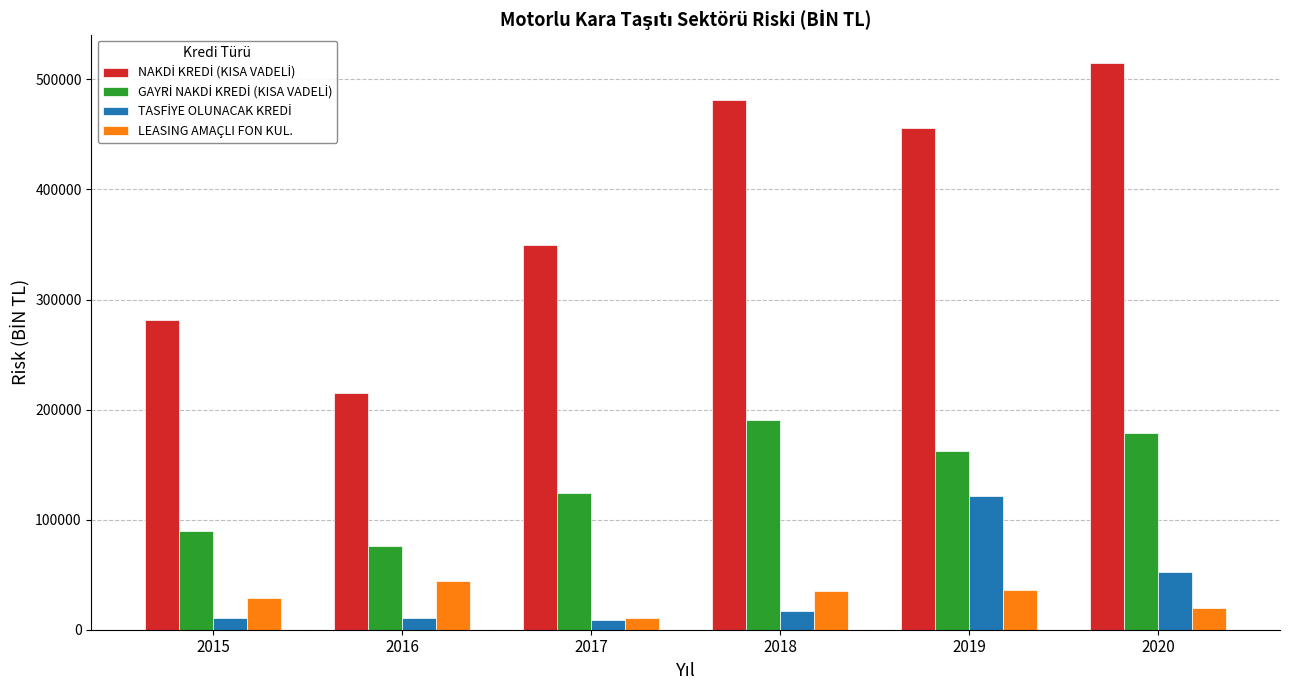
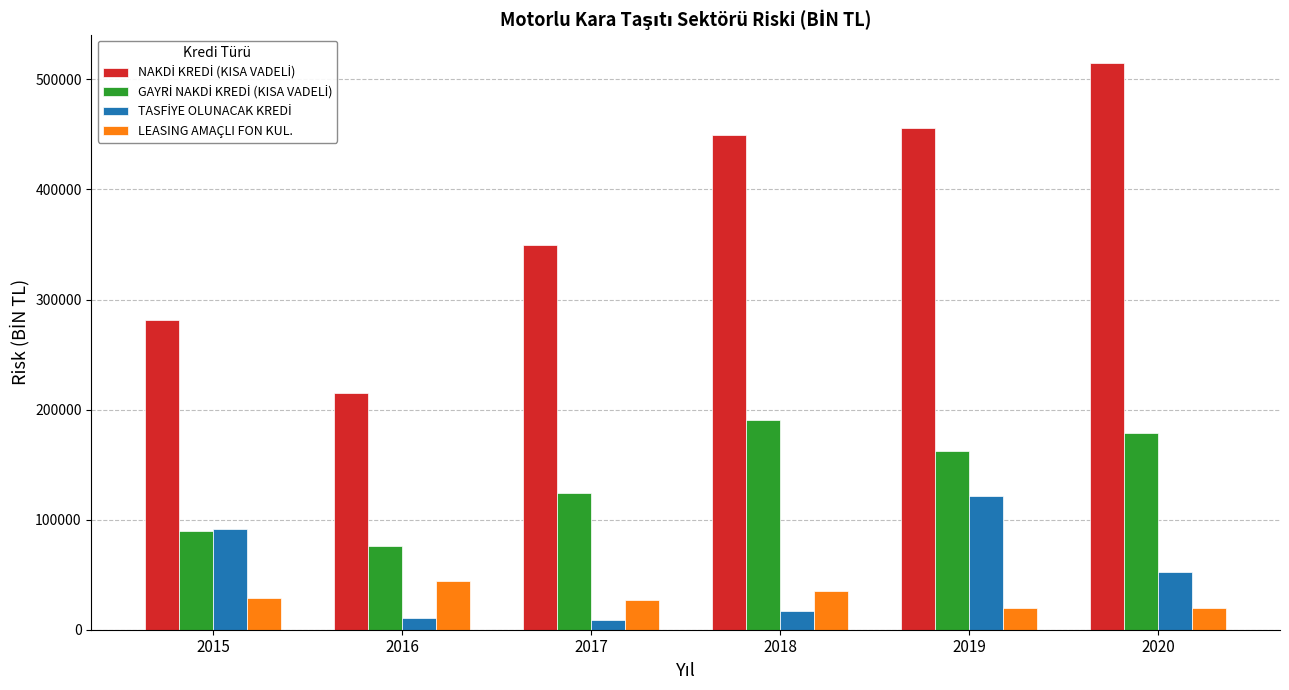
  {
    "NAKDİ KREDİ (KISA VADELİ)": {
      "2015": 282000,
      "2016": 215000,
      "2017": 350000,
-     "2018": 482000,
+     "2018": 450000,
      "2019": 456000,
      "2020": 515000
    },
    "GAYRİ NAKDİ KREDİ (KISA VADELİ)": {
      "2015": 90000,
      "2016": 76000,
      "2017": 124000,
      "2018": 191000,
      "2019": 162000,
      "2020": 179000
    },
    "TASFİYE OLUNACAK KREDİ": {
-     "2015": 11000,
+     "2015": 91000,
      "2016": 11000,
      "2017": 8000,
      "2018": 17000,
      "2019": 121000,
      "2020": 52000
    },
    "LEASING AMAÇLI FON KUL.": {
      "2015": 29000,
      "2016": 45000,
-     "2017": 11000,
+     "2017": 27000,
      "2018": 35000,
-     "2019": 36000,
+     "2019": 20000,
      "2020": 20000
    }
  }
